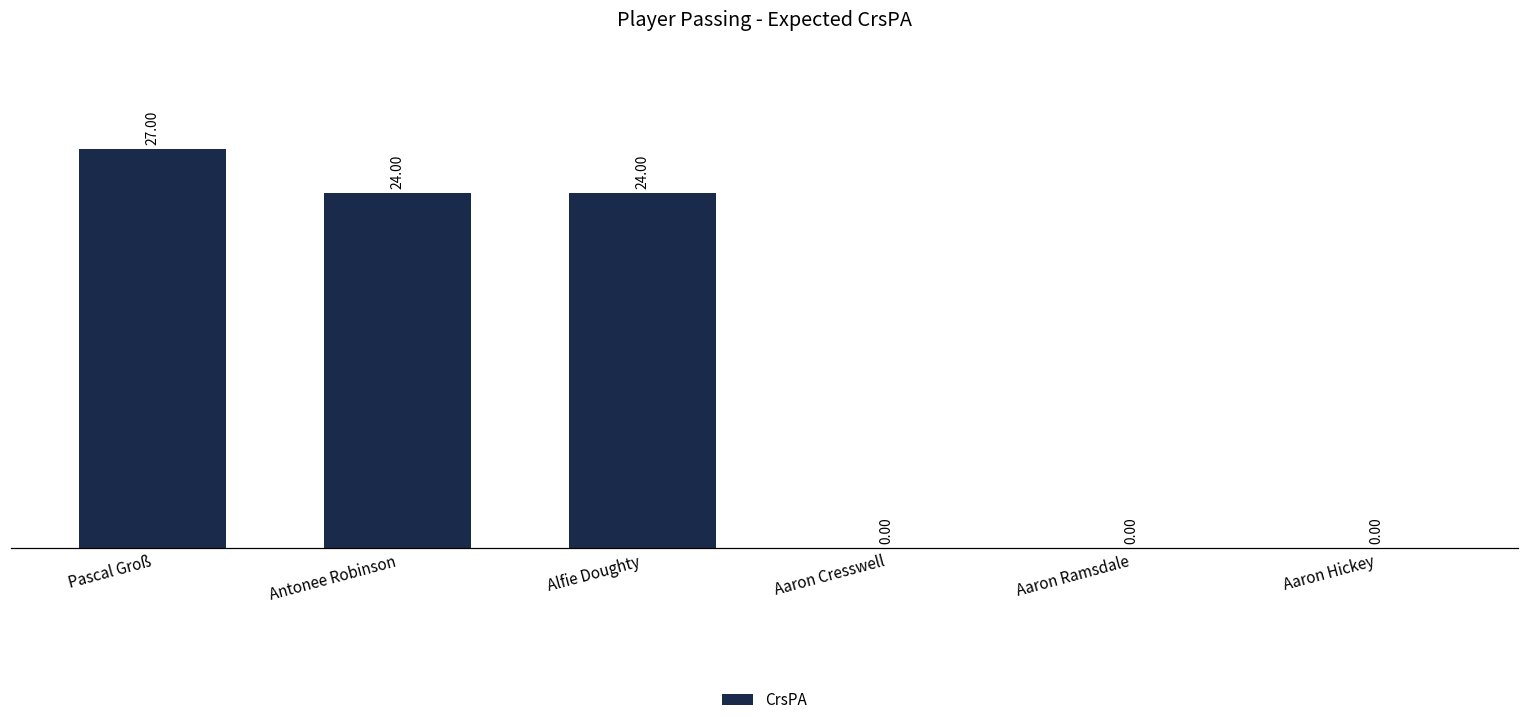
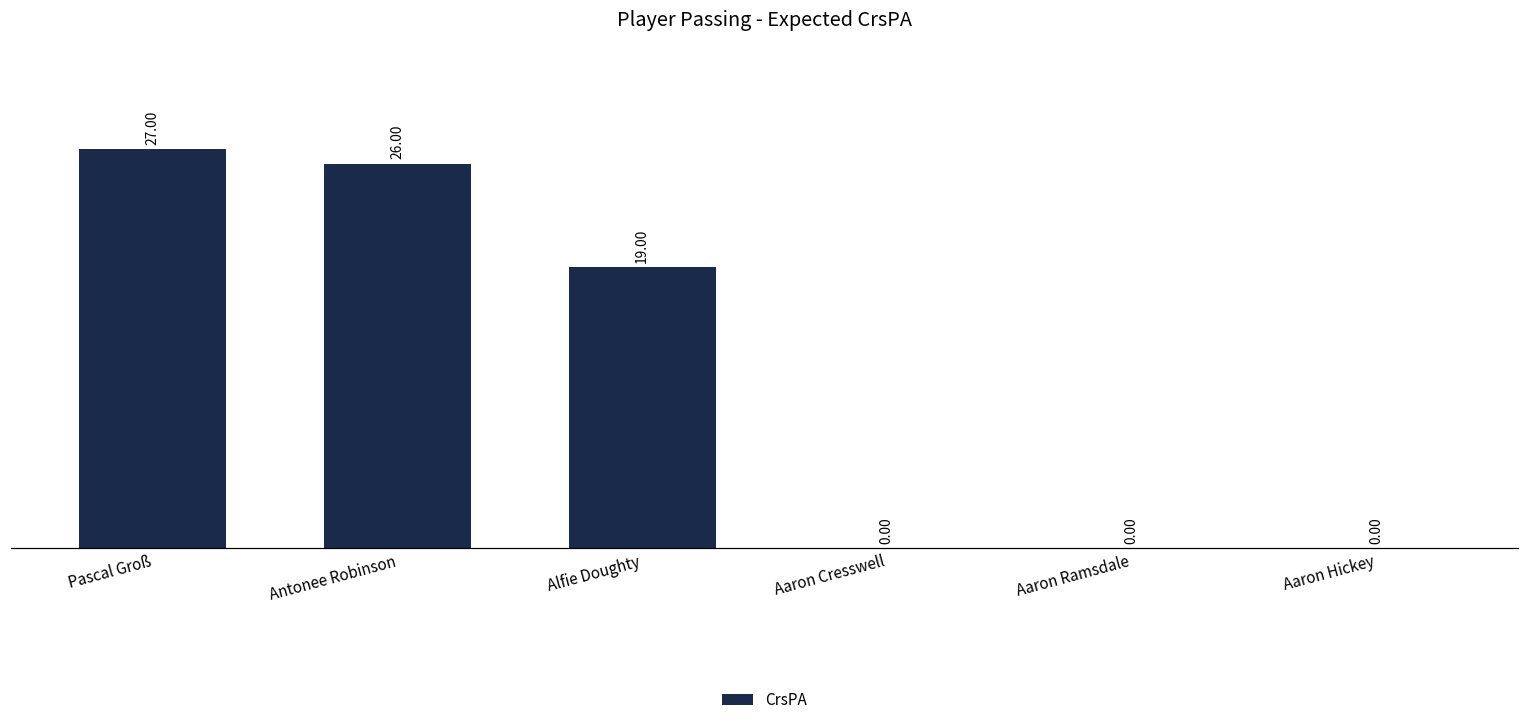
  {
    "Pascal Groß": 27.00,
-   "Antonee Robinson": 24.00,
-   "Alfie Doughty": 24.00,
+   "Antonee Robinson": 26.00,
+   "Alfie Doughty": 19.00,
    "Aaron Cresswell": 0.00,
    "Aaron Ramsdale": 0.00,
    "Aaron Hickey": 0.00
  }
